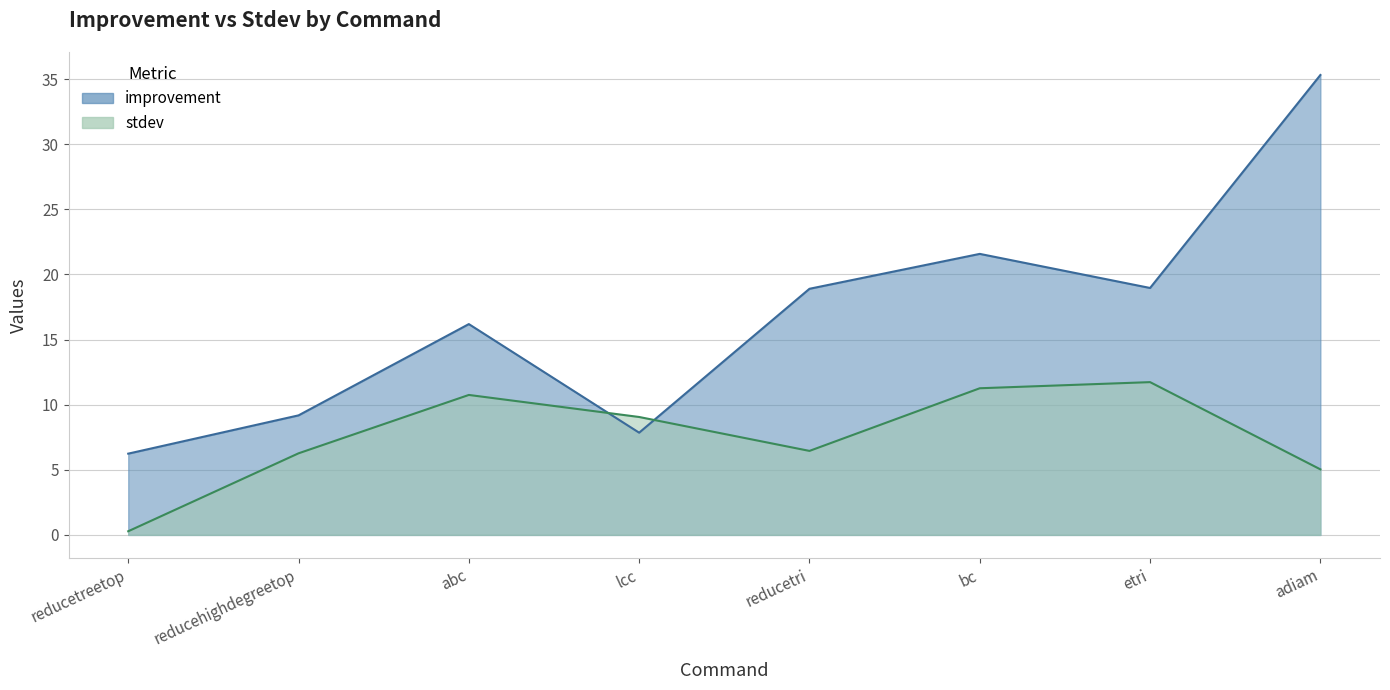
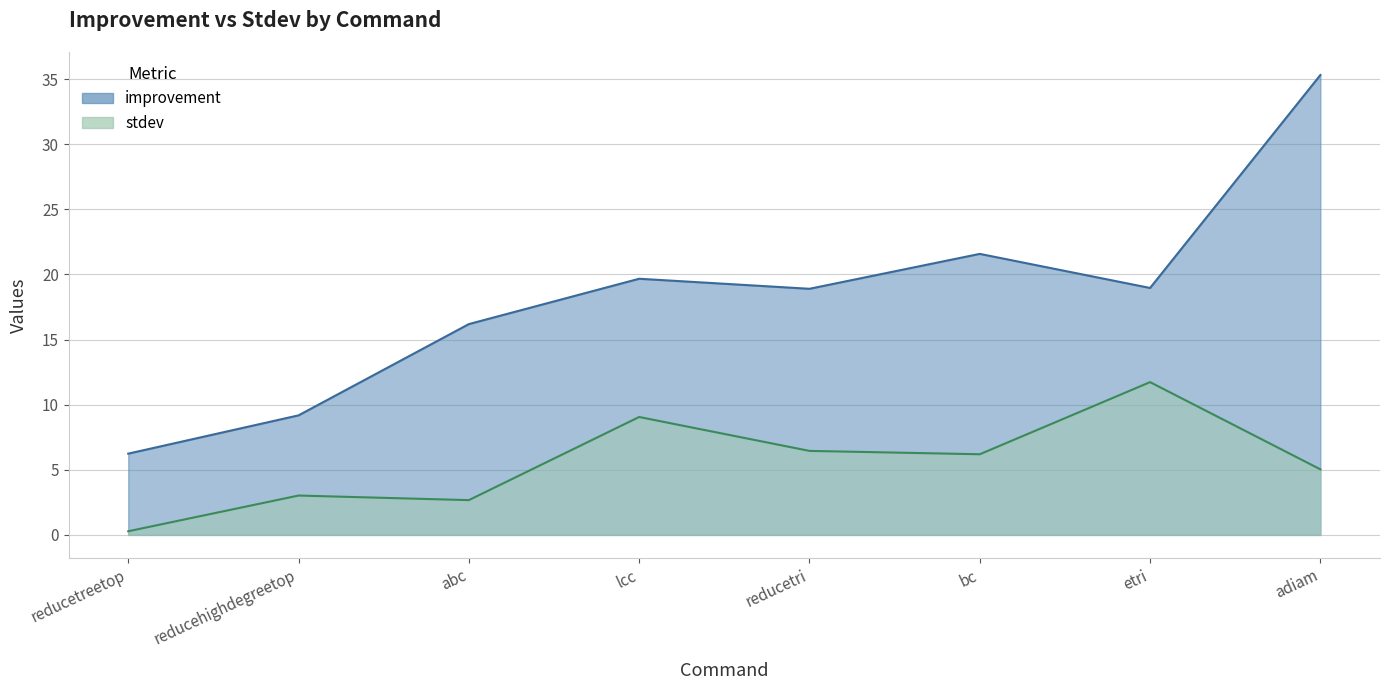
  {
    "improvement": {
      "reducetreetop": 6.2,
      "reducehighdegreetop": 9.2,
      "abc": 16.2,
-     "lcc": 7.8,
+     "lcc": 19.7,
      "reducetri": 18.9,
      "bc": 21.6,
      "etri": 19.0,
      "adiam": 35.3
    },
    "stdev": {
      "reducetreetop": 0.3,
-     "reducehighdegreetop": 6.3,
-     "abc": 10.7,
+     "reducehighdegreetop": 3.0,
+     "abc": 2.7,
      "lcc": 9.1,
      "reducetri": 6.4,
-     "bc": 11.3,
+     "bc": 6.2,
      "etri": 11.7,
      "adiam": 5.0
    }
  }
